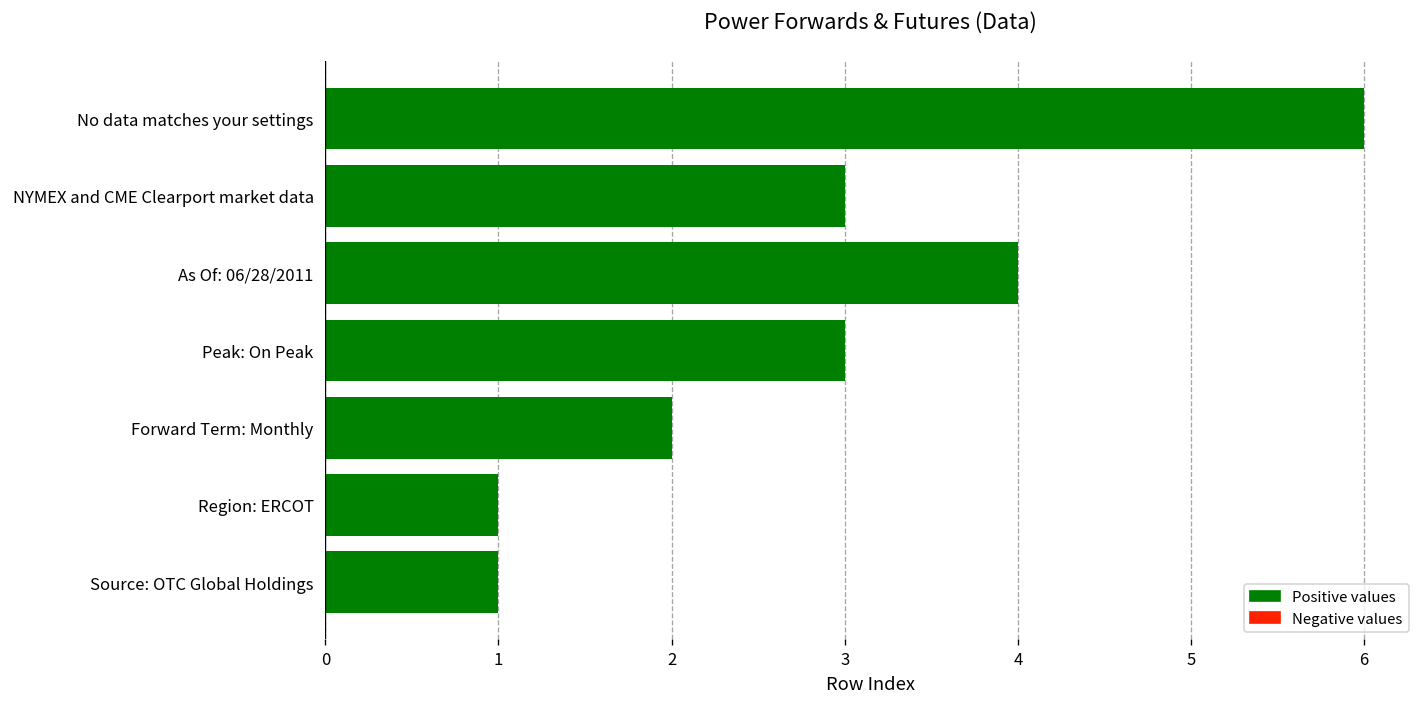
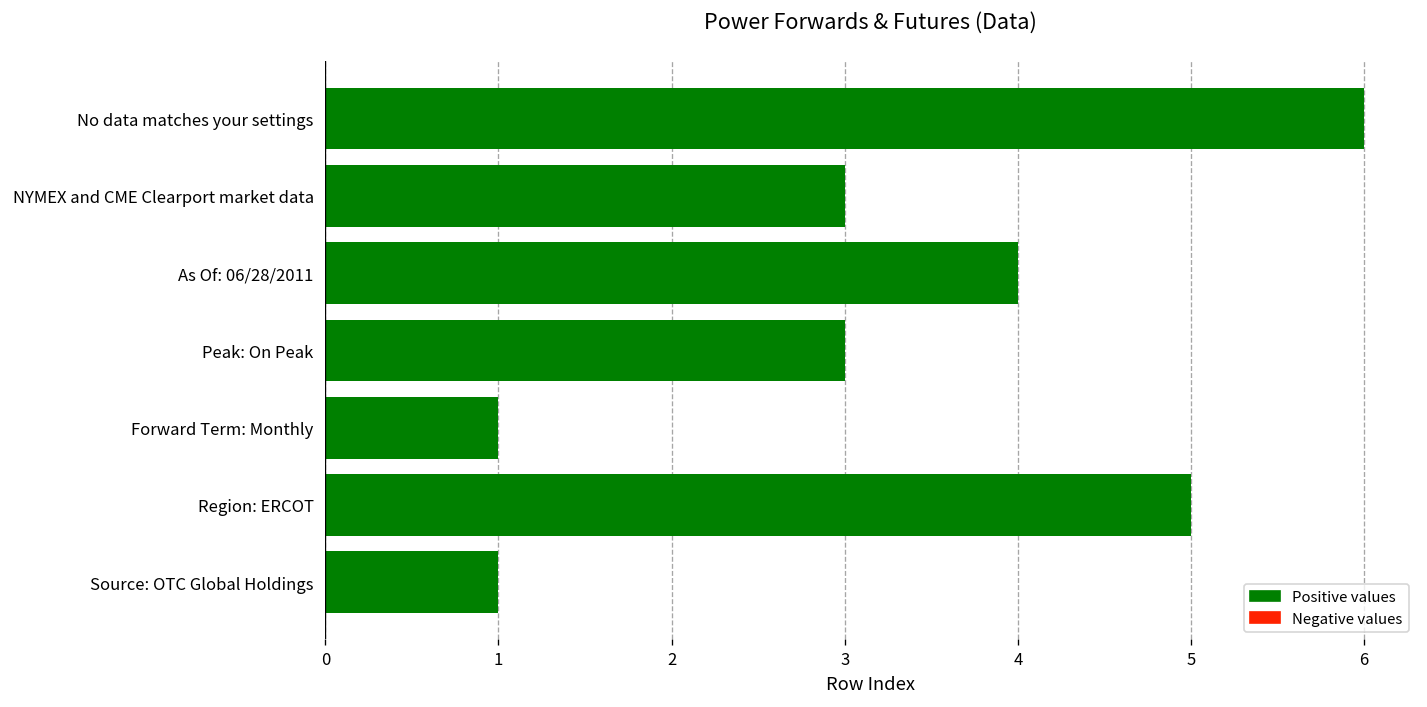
  {
    "No data matches your settings": 6,
    "NYMEX and CME Clearport market data": 3,
    "As Of: 06/28/2011": 4,
    "Peak: On Peak": 3,
-   "Forward Term: Monthly": 2,
-   "Region: ERCOT": 1,
+   "Forward Term: Monthly": 1,
+   "Region: ERCOT": 5,
    "Source: OTC Global Holdings": 1
  }
